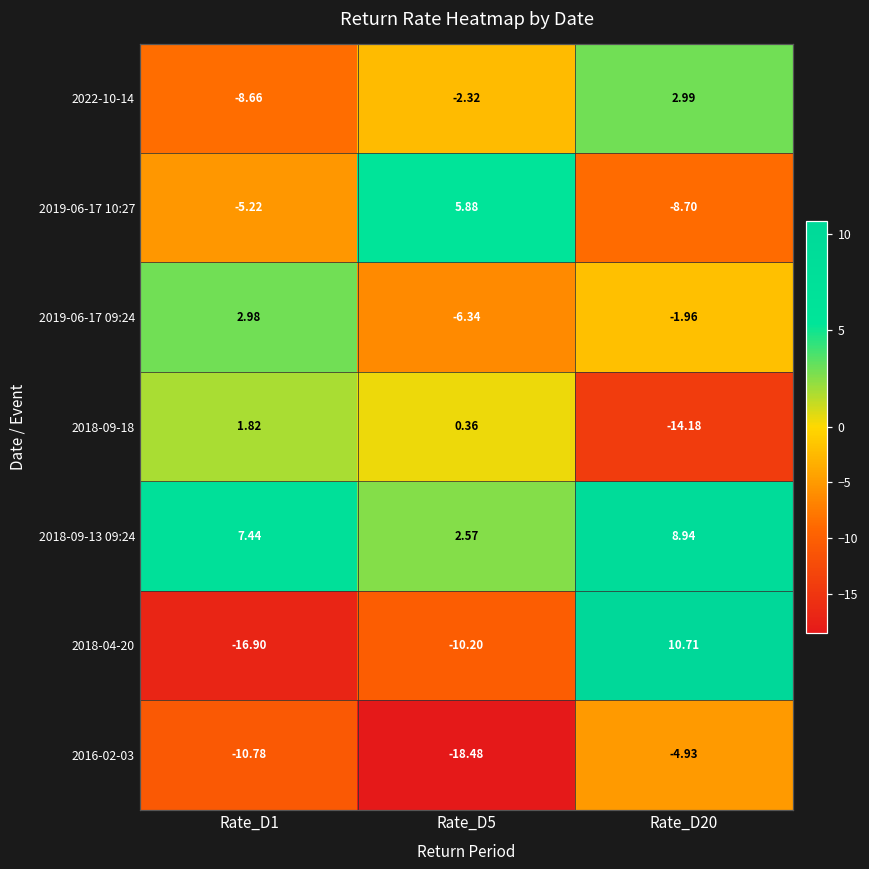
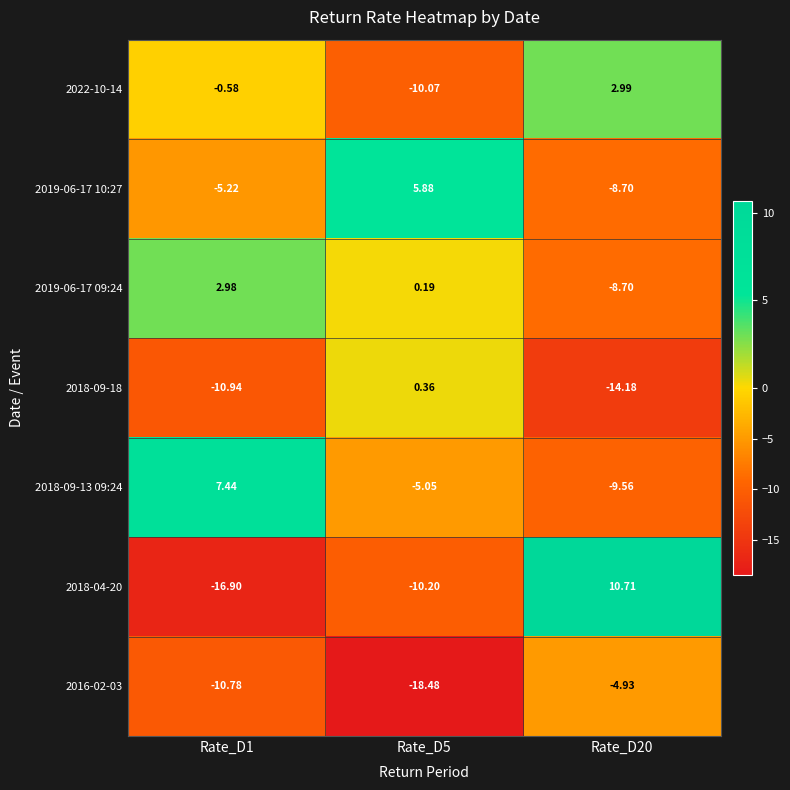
  {
    "2022-10-14": {
-     "Rate_D1": -8.66,
-     "Rate_D5": -2.32,
+     "Rate_D1": -0.58,
+     "Rate_D5": -10.07,
      "Rate_D20": 2.99
    },
    "2019-06-17 10:27": {
      "Rate_D1": -5.22,
      "Rate_D5": 5.88,
      "Rate_D20": -8.70
    },
    "2019-06-17 09:24": {
      "Rate_D1": 2.98,
-     "Rate_D5": -6.34,
-     "Rate_D20": -1.96
+     "Rate_D5": 0.19,
+     "Rate_D20": -8.70
    },
    "2018-09-18": {
-     "Rate_D1": 1.82,
+     "Rate_D1": -10.94,
      "Rate_D5": 0.36,
      "Rate_D20": -14.18
    },
    "2018-09-13 09:24": {
      "Rate_D1": 7.44,
-     "Rate_D5": 2.57,
-     "Rate_D20": 8.94
+     "Rate_D5": -5.05,
+     "Rate_D20": -9.56
    },
    "2018-04-20": {
      "Rate_D1": -16.90,
      "Rate_D5": -10.20,
      "Rate_D20": 10.71
    },
    "2016-02-03": {
      "Rate_D1": -10.78,
      "Rate_D5": -18.48,
      "Rate_D20": -4.93
    }
  }
